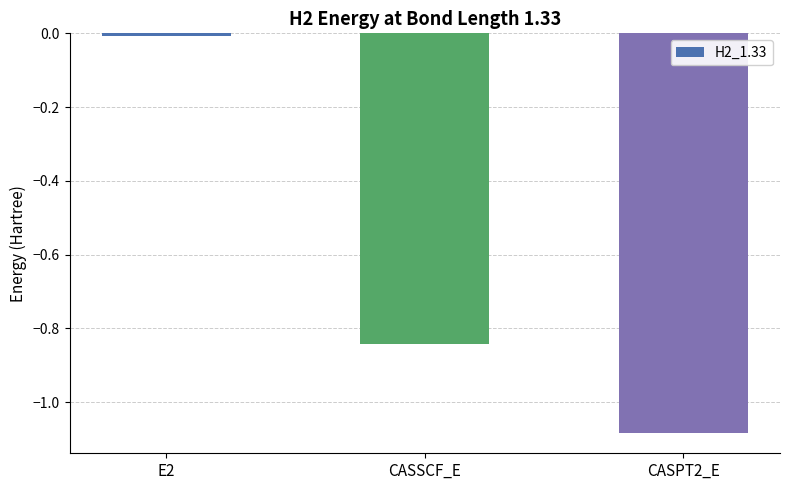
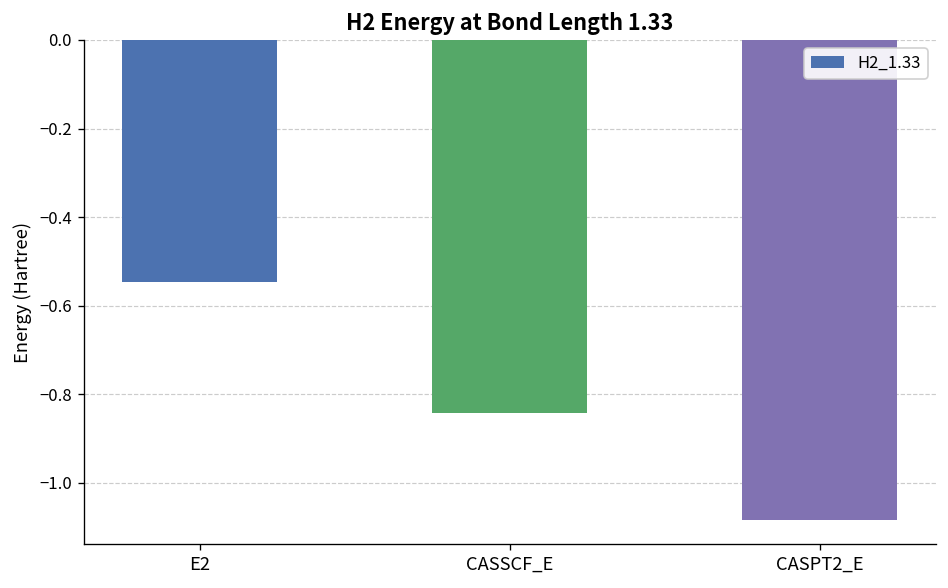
  {
-   "E2": -0.01,
+   "E2": -0.55,
    "CASSCF_E": -0.84,
    "CASPT2_E": -1.08
  }
